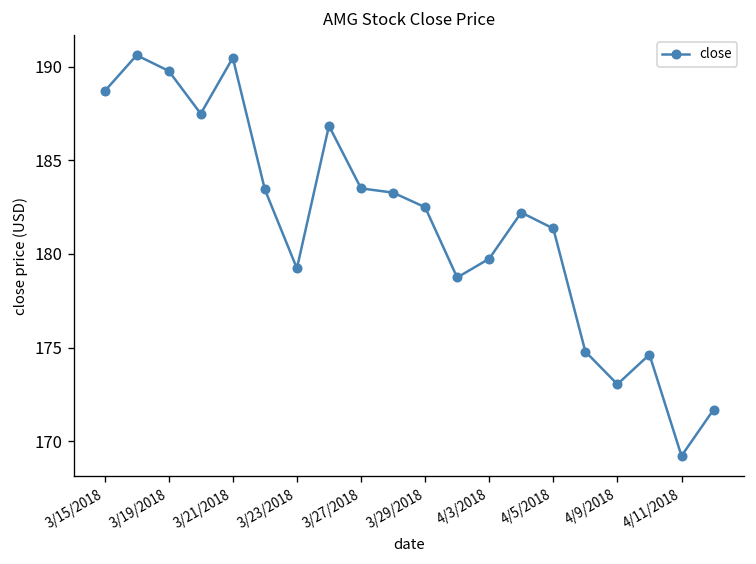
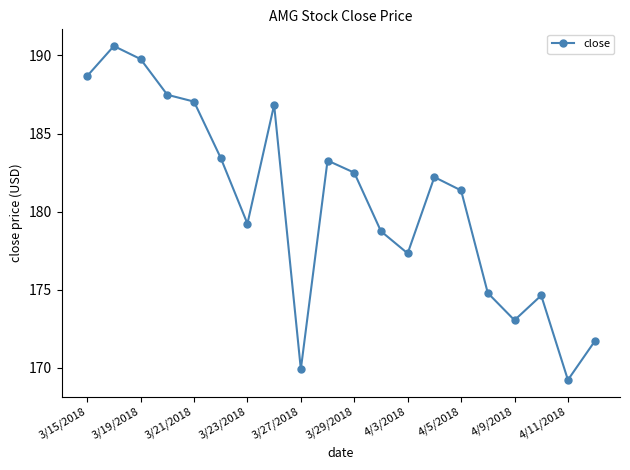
  {
    "3/15/2018": 188.7,
    "3/19/2018": 189.8,
-   "3/21/2018": 190.5,
+   "3/21/2018": 187.0,
    "3/23/2018": 179.2,
-   "3/27/2018": 183.5,
+   "3/27/2018": 169.9,
    "3/29/2018": 182.5,
-   "4/3/2018": 179.7,
+   "4/3/2018": 177.3,
    "4/5/2018": 181.4,
    "4/9/2018": 173.0,
    "4/11/2018": 169.2
  }
